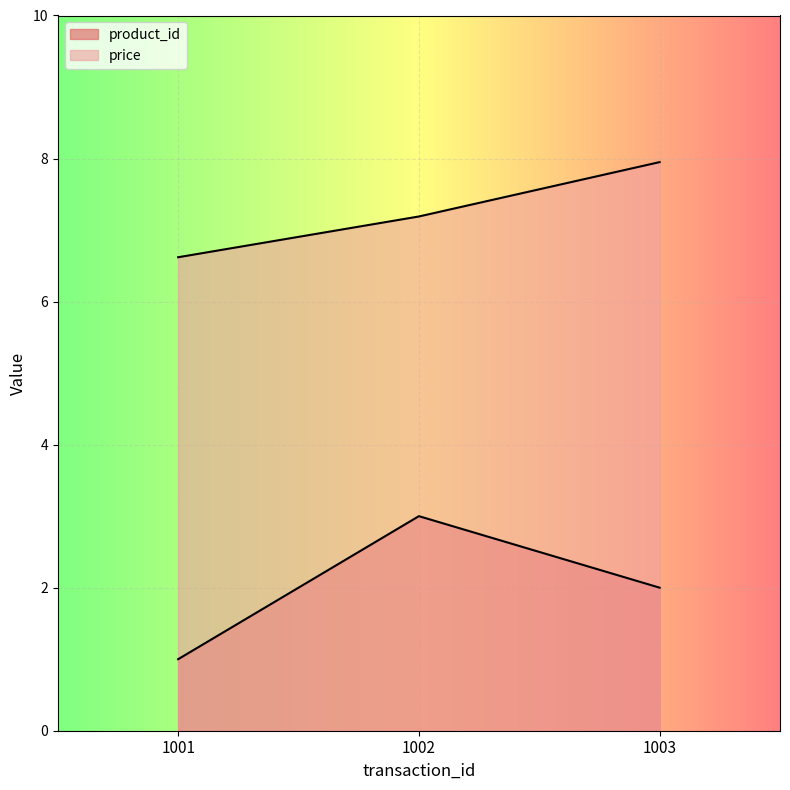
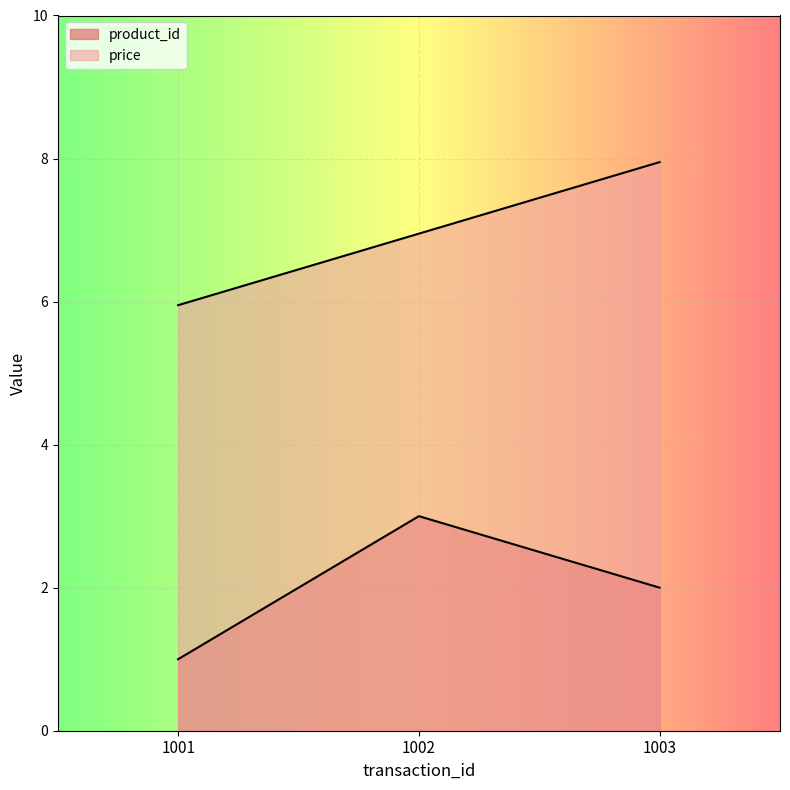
  {
    "product_id": {
      "1001": 1.0,
      "1002": 3.0,
      "1003": 2.0
    },
    "price": {
-     "1001": 6.6,
-     "1002": 7.2,
+     "1001": 6.0,
+     "1002": 7.0,
      "1003": 8.0
    }
  }
